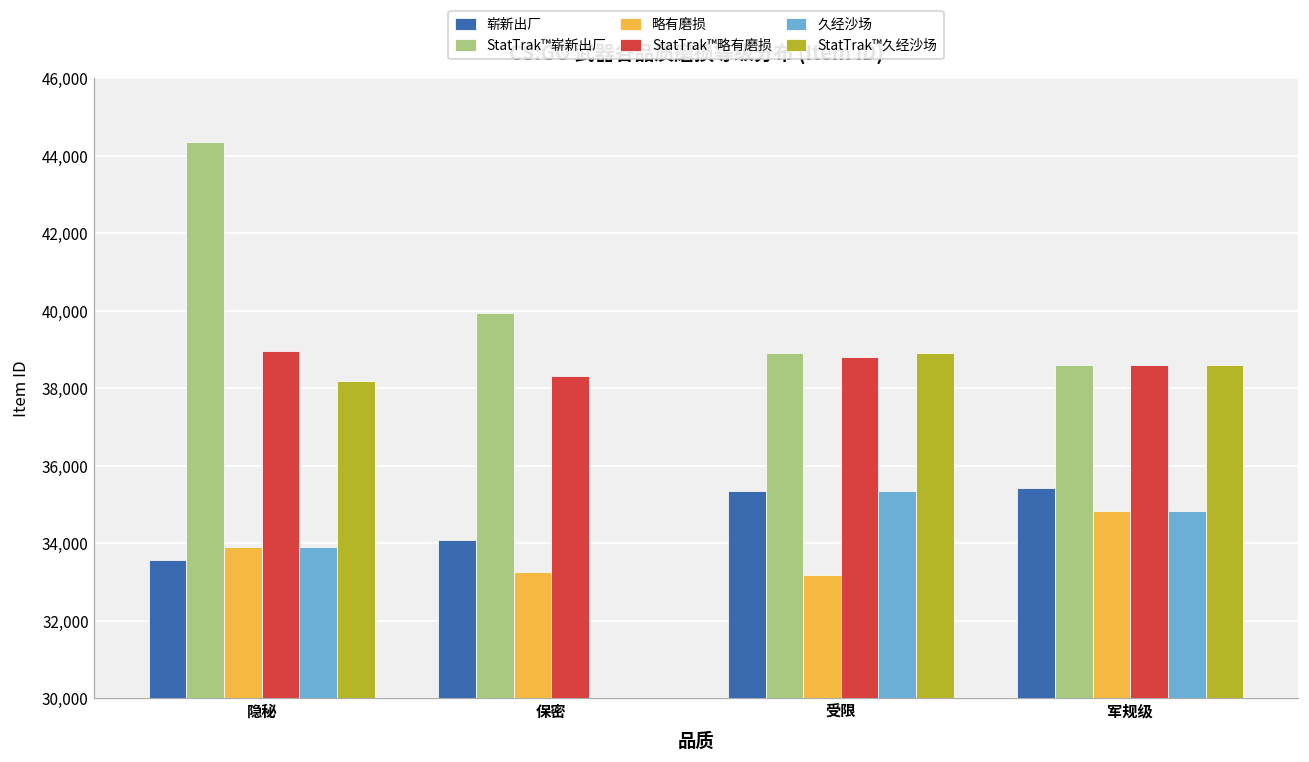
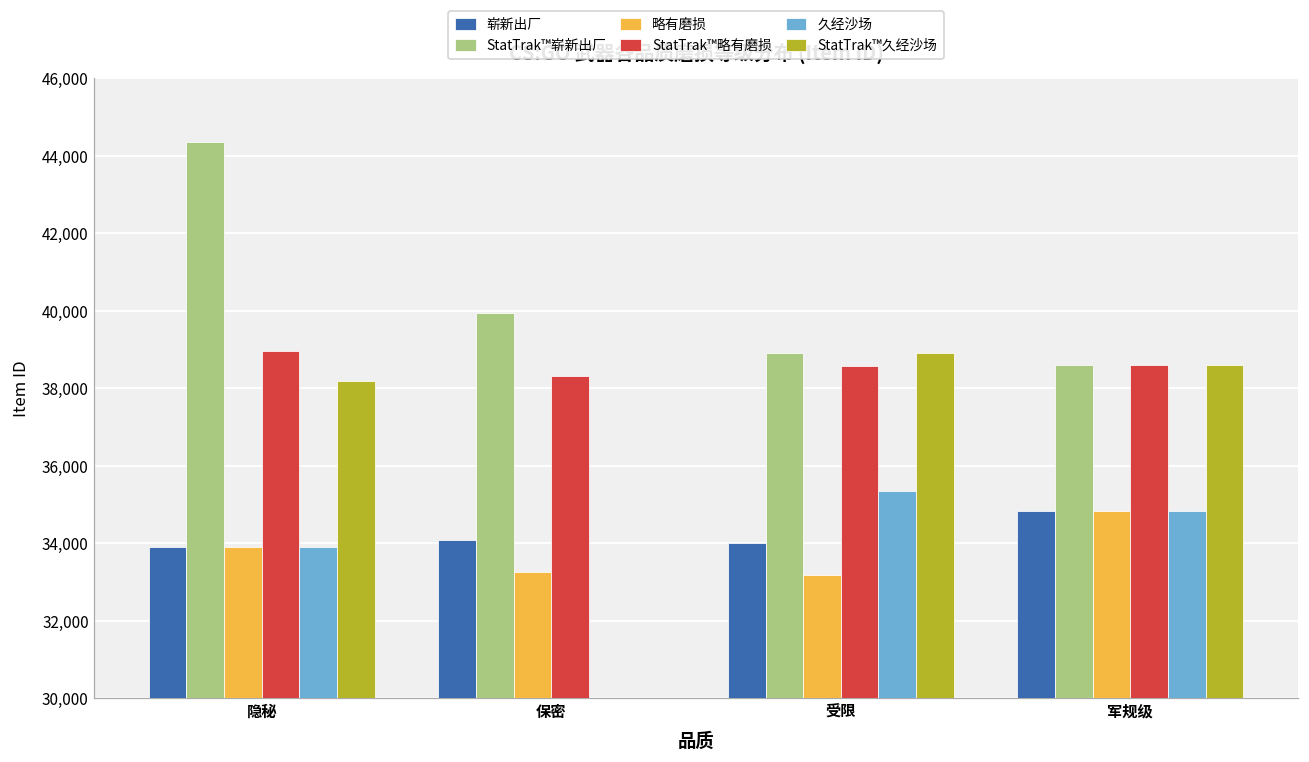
  {
    "崭新出厂": {
-     "隐秘": "33,600",
+     "隐秘": "33,900",
      "保密": "34,100",
-     "受限": "35,300",
-     "军规级": "35,400"
+     "受限": "34,000",
+     "军规级": "34,800"
    },
    "StatTrak™崭新出厂": {
      "隐秘": "44,400",
      "保密": "39,900",
      "受限": "38,900",
      "军规级": "38,600"
    },
    "略有磨损": {
      "隐秘": "33,900",
      "保密": "33,300",
      "受限": "33,200",
      "军规级": "34,800"
    },
    "StatTrak™略有磨损": {
      "隐秘": "38,900",
      "保密": "38,300",
-     "受限": "38,800",
+     "受限": "38,600",
      "军规级": "38,600"
    }
  }
